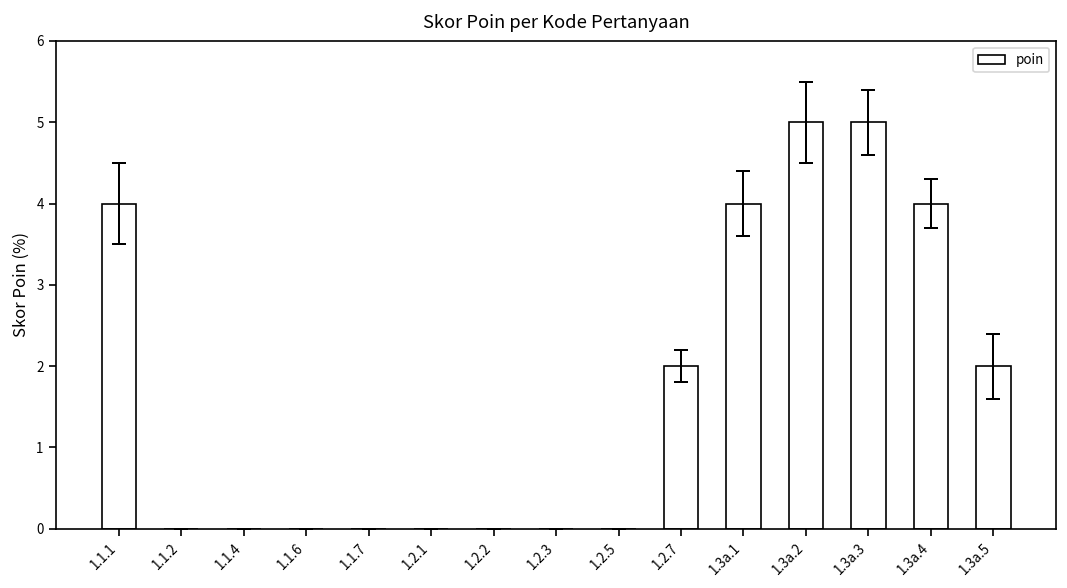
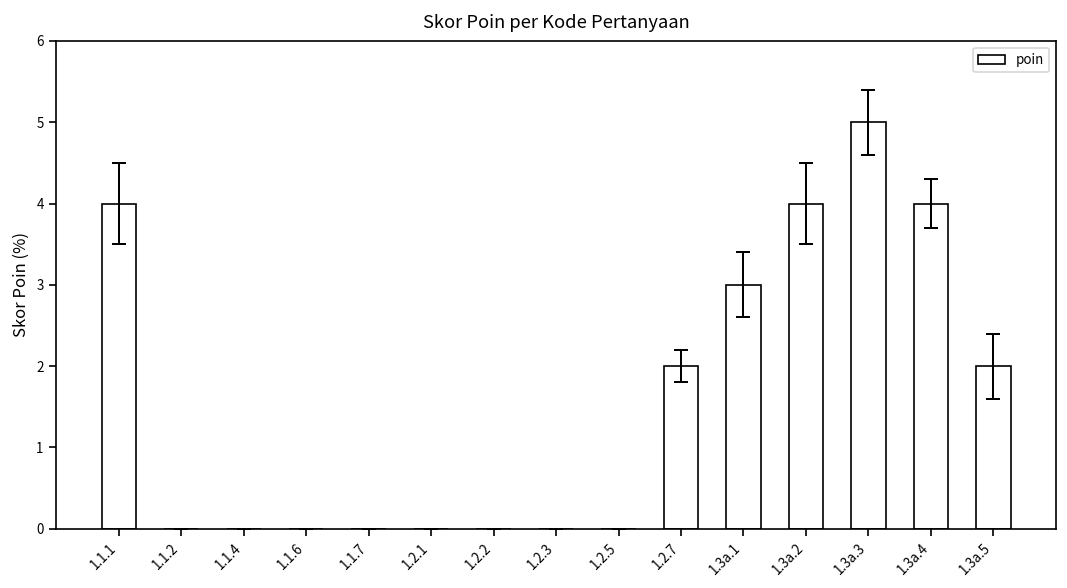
  {
    "poin": {
      "1.1.1": 4,
      "1.1.2": 0,
      "1.1.4": 0,
      "1.1.6": 0,
      "1.1.7": 0,
      "1.2.1": 0,
      "1.2.2": 0,
      "1.2.3": 0,
      "1.2.5": 0,
      "1.2.7": 2,
-     "1.3a.1": 4,
-     "1.3a.2": 5,
+     "1.3a.1": 3,
+     "1.3a.2": 4,
      "1.3a.3": 5,
      "1.3a.4": 4,
      "1.3a.5": 2
    }
  }
